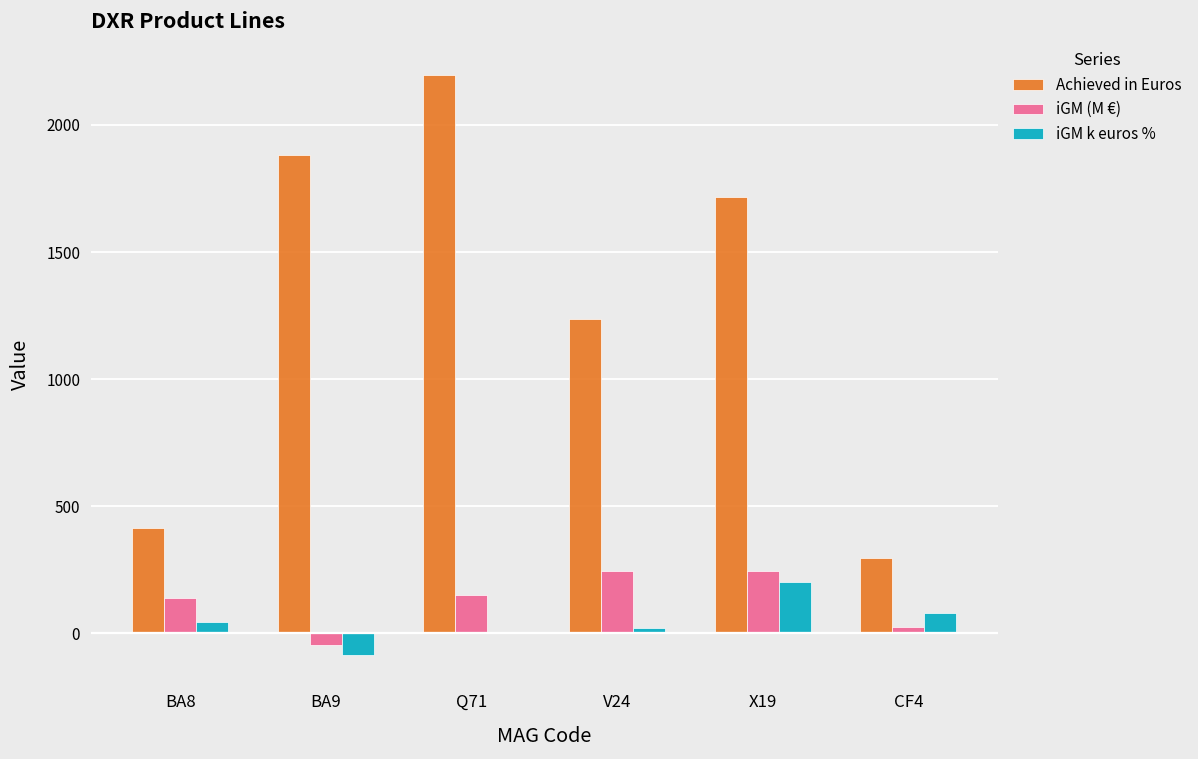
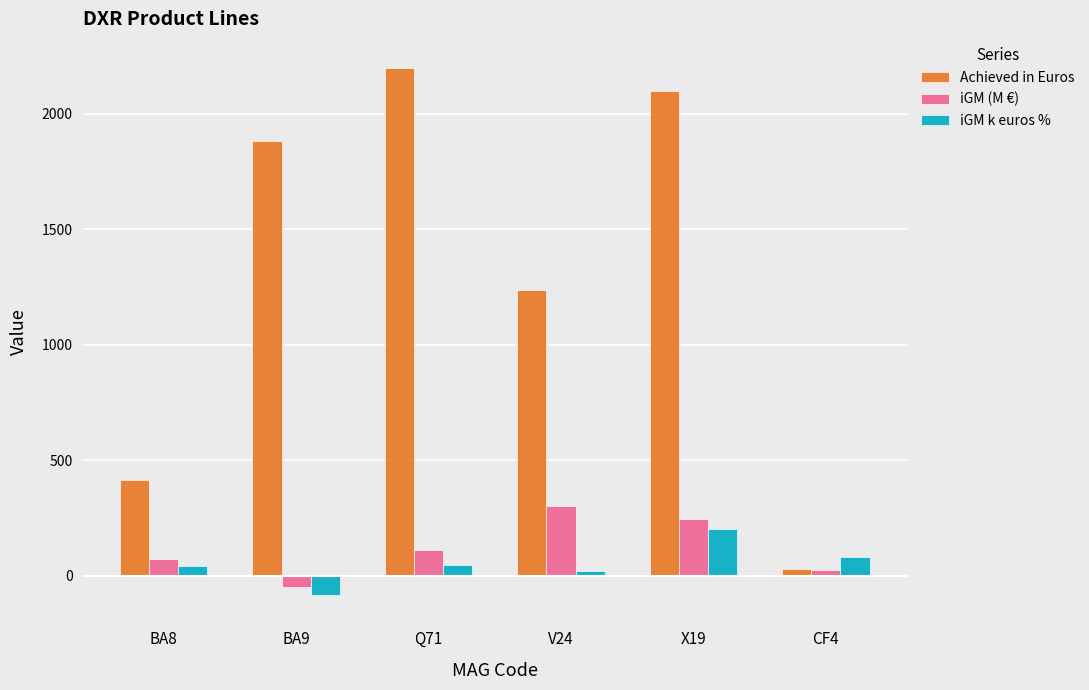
  {
    "Achieved in Euros": {
      "BA8": 410,
      "BA9": 1880,
      "Q71": 2200,
      "V24": 1240,
-     "X19": 1720,
-     "CF4": 300
+     "X19": 2100,
+     "CF4": 30
    },
    "iGM (M €)": {
-     "BA8": 140,
+     "BA8": 70,
      "BA9": -50,
-     "Q71": 150,
-     "V24": 250,
+     "Q71": 110,
+     "V24": 300,
      "X19": 250,
      "CF4": 20
    },
    "iGM k euros %": {
      "BA8": 40,
      "BA9": -80,
-     "Q71": 10,
+     "Q71": 50,
      "V24": 20,
      "X19": 200,
      "CF4": 80
    }
  }
